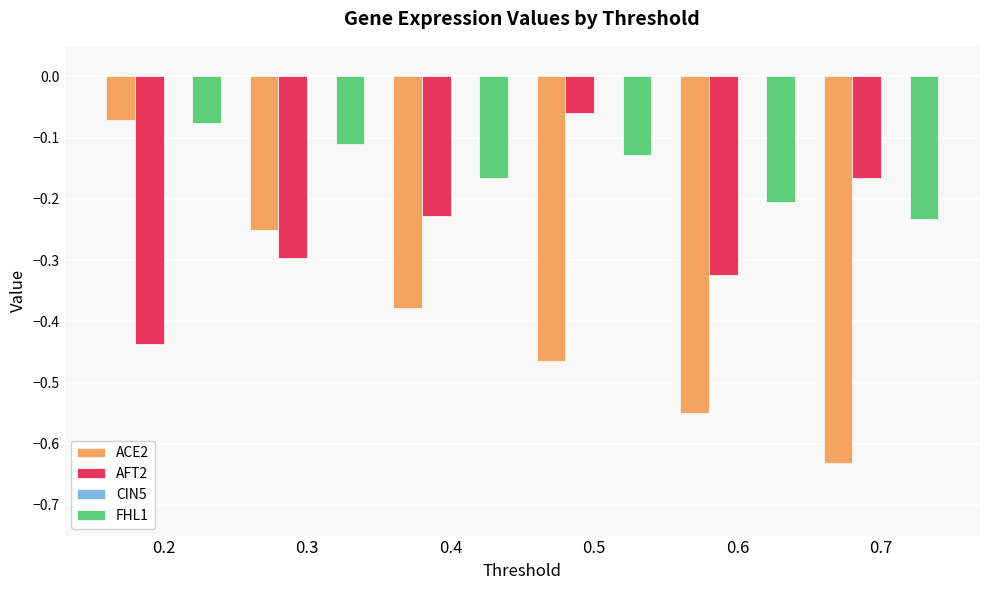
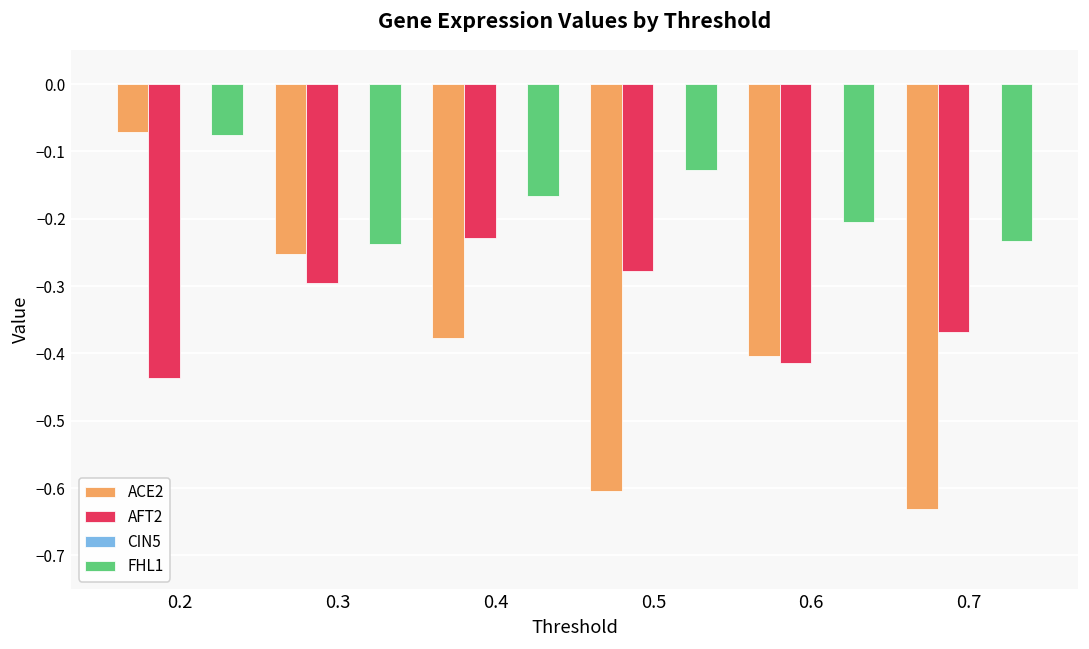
  {
    "ACE2": {
      "0.2": -0.07,
      "0.3": -0.25,
      "0.4": -0.38,
-     "0.5": -0.46,
-     "0.6": -0.55,
+     "0.5": -0.60,
+     "0.6": -0.40,
      "0.7": -0.63
    },
    "AFT2": {
      "0.2": -0.44,
      "0.3": -0.30,
      "0.4": -0.23,
-     "0.5": -0.06,
-     "0.6": -0.32,
-     "0.7": -0.17
+     "0.5": -0.28,
+     "0.6": -0.41,
+     "0.7": -0.37
    },
    "CIN5": {
      "0.2": 0.00,
      "0.3": 0.00,
      "0.4": 0.00,
      "0.5": 0.00,
      "0.6": 0.00,
      "0.7": 0.00
    },
    "FHL1": {
      "0.2": -0.08,
-     "0.3": -0.11,
+     "0.3": -0.24,
      "0.4": -0.17,
      "0.5": -0.13,
      "0.6": -0.20,
      "0.7": -0.23
    }
  }
